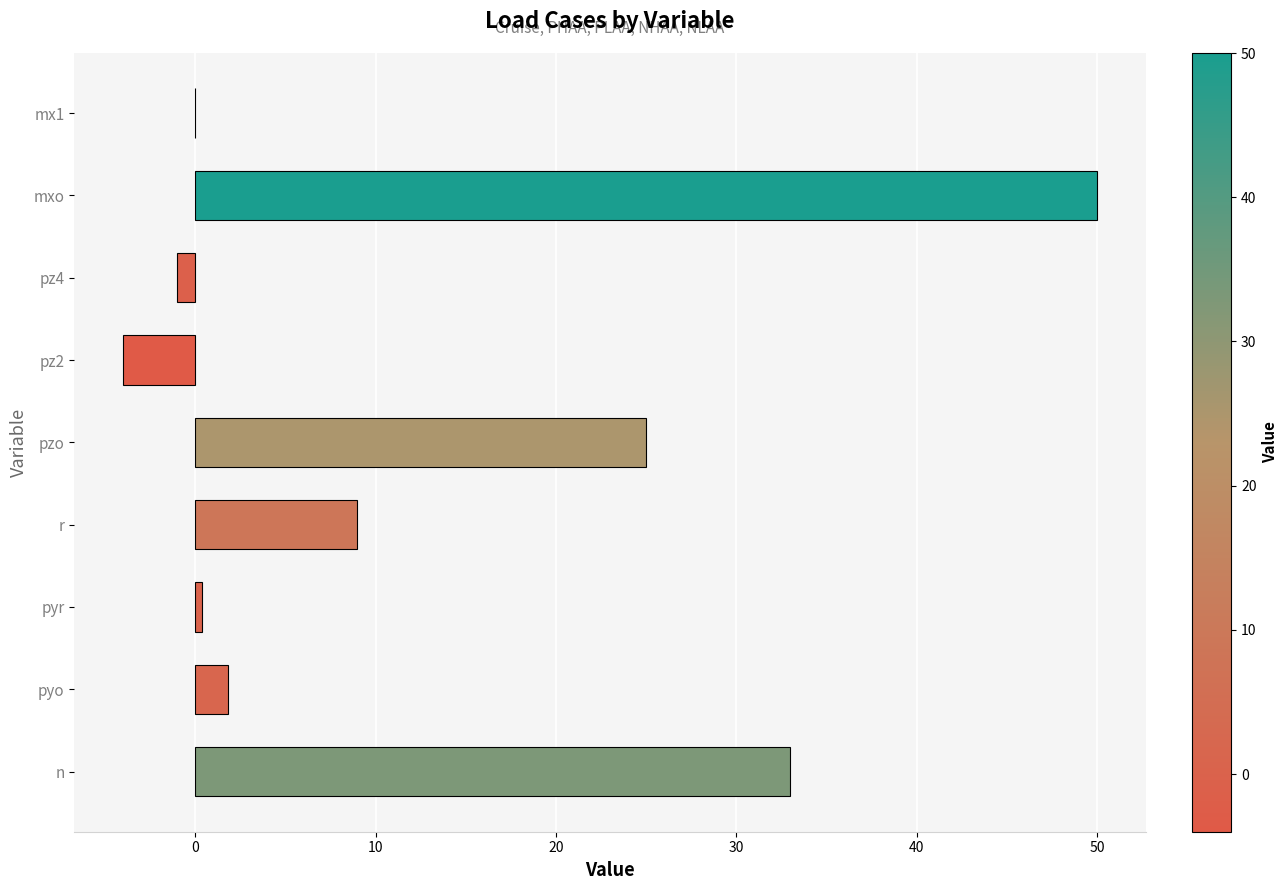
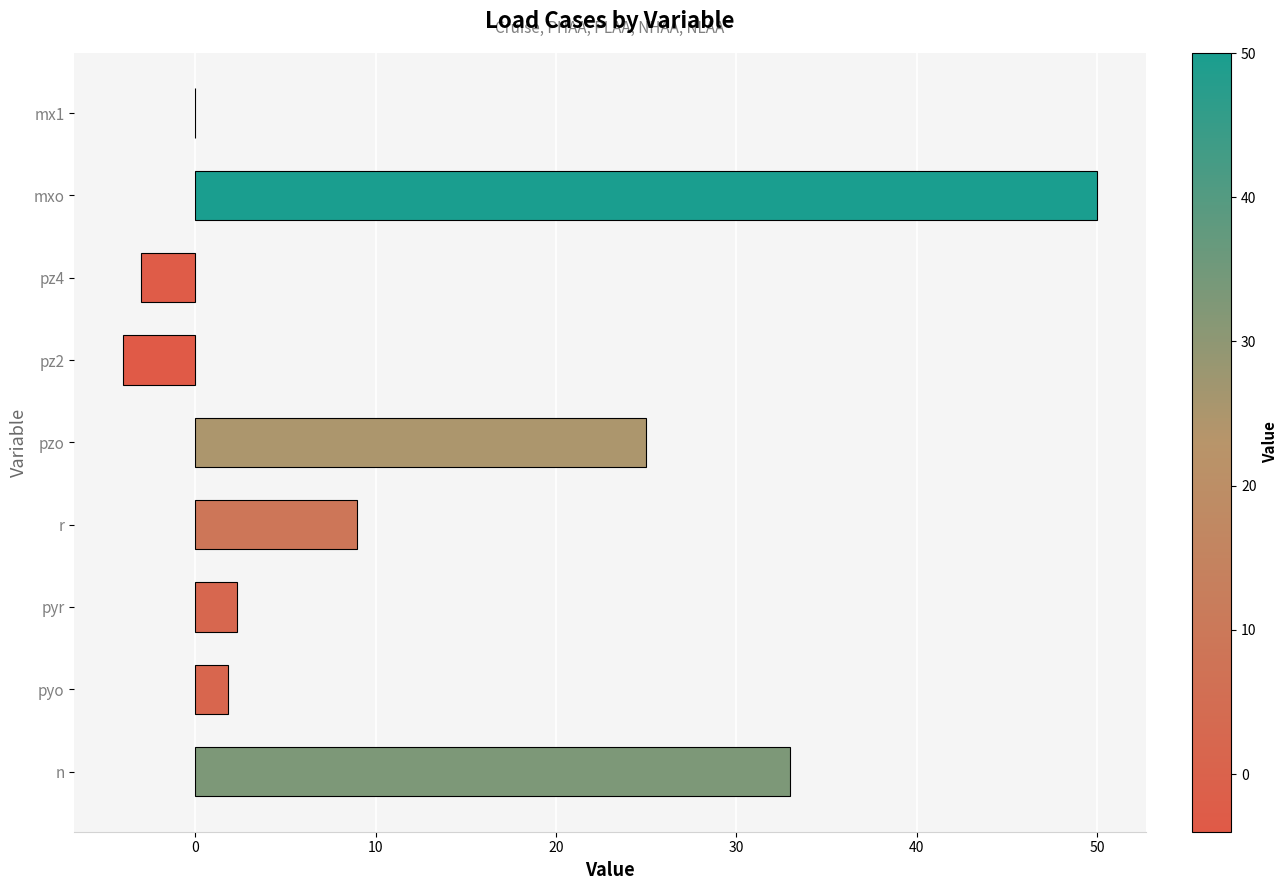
  {
    "mx1": 0.0,
    "mxo": 50.0,
-   "pz4": -1,
+   "pz4": -3,
    "pz2": -4.0,
    "pzo": 25.0,
    "r": 9.0,
-   "pyr": 0.4,
+   "pyr": 2.3,
    "pyo": 1.8,
    "n": 33.0
  }
